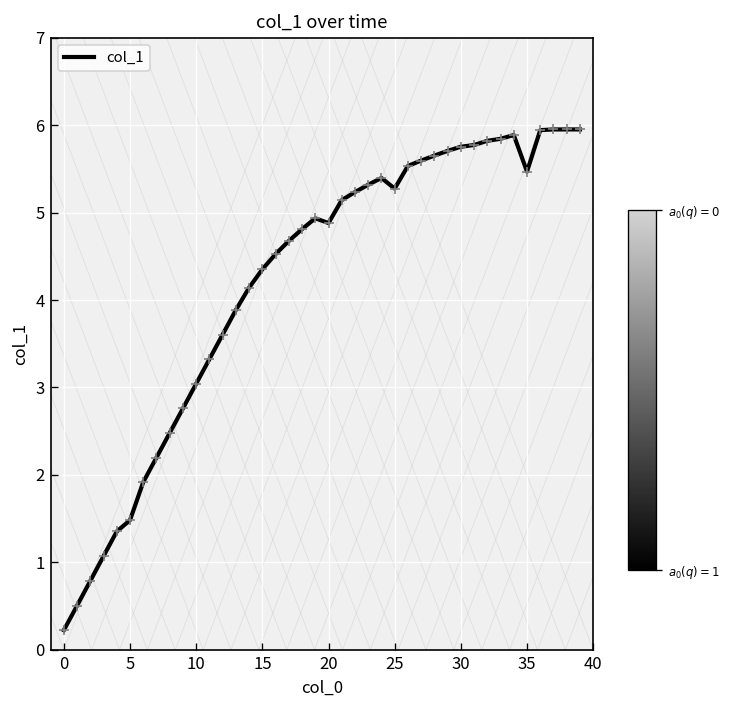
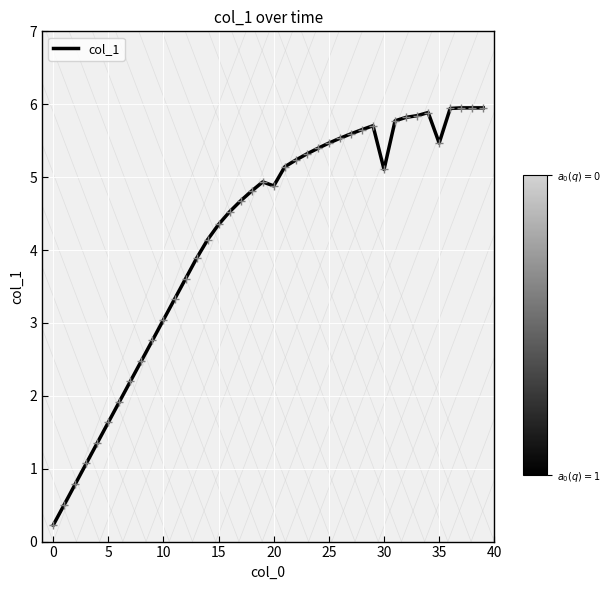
  {
    "0": 0.2,
-   "5": 1.5,
+   "5": 1.6,
    "10": 3.0,
    "15": 4.4,
    "20": 4.9,
-   "25": 5.3,
-   "30": 5.8,
+   "25": 5.5,
+   "30": 5.1,
    "35": 5.5
  }
